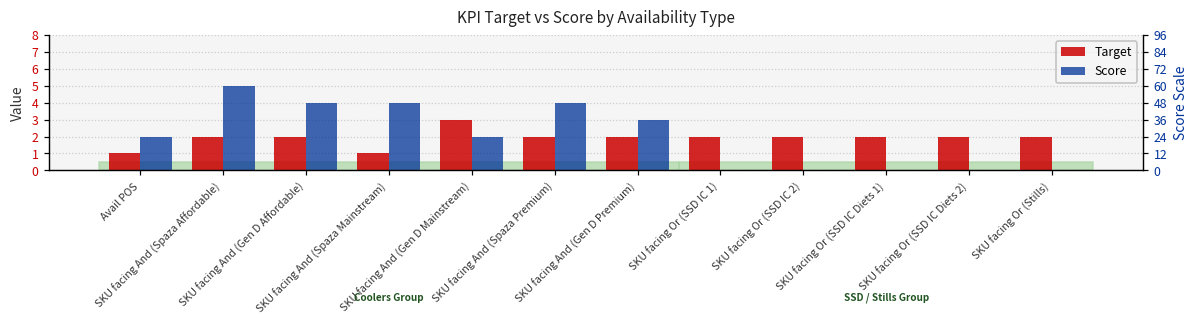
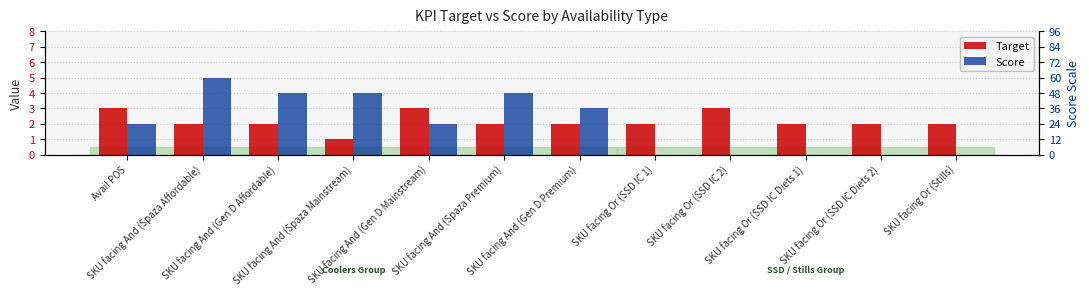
  {
    "Target": {
-     "Avail POS": 1,
+     "Avail POS": 3,
      "SKU facing And (Spaza Affordable)": 2,
      "SKU facing And (Gen D Affordable)": 2,
      "SKU facing And (Spaza Mainstream)": 1,
      "SKU facing And (Gen D Mainstream)": 3,
      "SKU facing And (Spaza Premium)": 2,
      "SKU facing And (Gen D Premium)": 2,
      "SKU facing Or (SSD IC 1)": 2,
-     "SKU facing Or (SSD IC 2)": 2,
+     "SKU facing Or (SSD IC 2)": 3,
      "SKU facing Or (SSD IC Diets 1)": 2,
      "SKU facing Or (SSD IC Diets 2)": 2,
      "SKU facing Or (Stills)": 2
    },
    "Score": {
      "Avail POS": 2,
      "SKU facing And (Spaza Affordable)": 5,
      "SKU facing And (Gen D Affordable)": 4,
      "SKU facing And (Spaza Mainstream)": 4,
      "SKU facing And (Gen D Mainstream)": 2,
      "SKU facing And (Spaza Premium)": 4,
      "SKU facing And (Gen D Premium)": 3,
      "SKU facing Or (SSD IC 1)": 0,
      "SKU facing Or (SSD IC 2)": 0,
      "SKU facing Or (SSD IC Diets 1)": 0,
      "SKU facing Or (SSD IC Diets 2)": 0,
      "SKU facing Or (Stills)": 0
    }
  }
